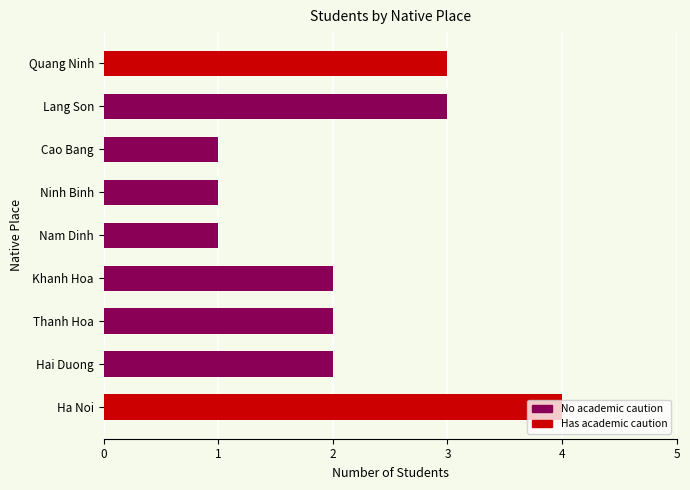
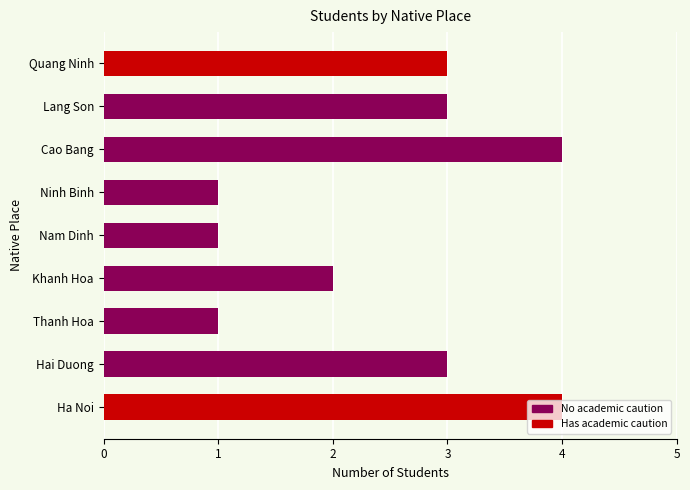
  {
    "Quang Ninh": 3,
    "Lang Son": 3,
-   "Cao Bang": 1,
+   "Cao Bang": 4,
    "Ninh Binh": 1,
    "Nam Dinh": 1,
    "Khanh Hoa": 2,
-   "Thanh Hoa": 2,
-   "Hai Duong": 2
+   "Thanh Hoa": 1,
+   "Hai Duong": 3
  }
